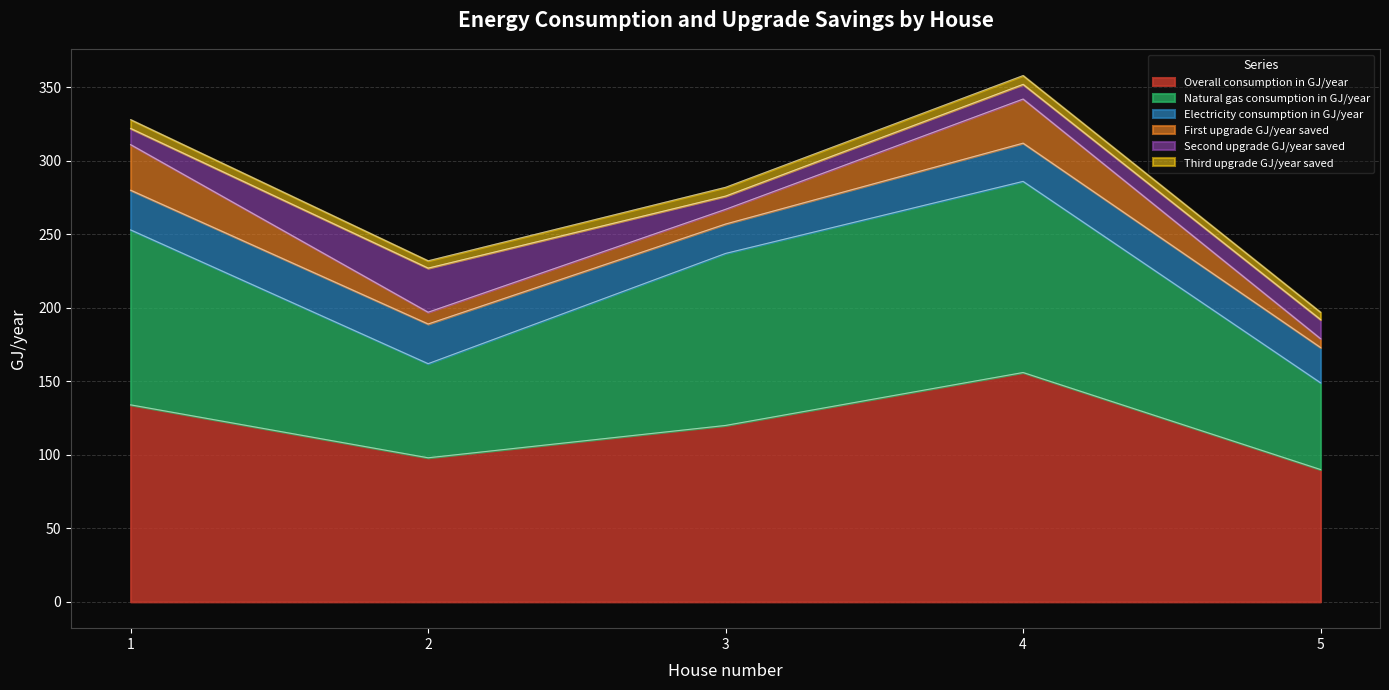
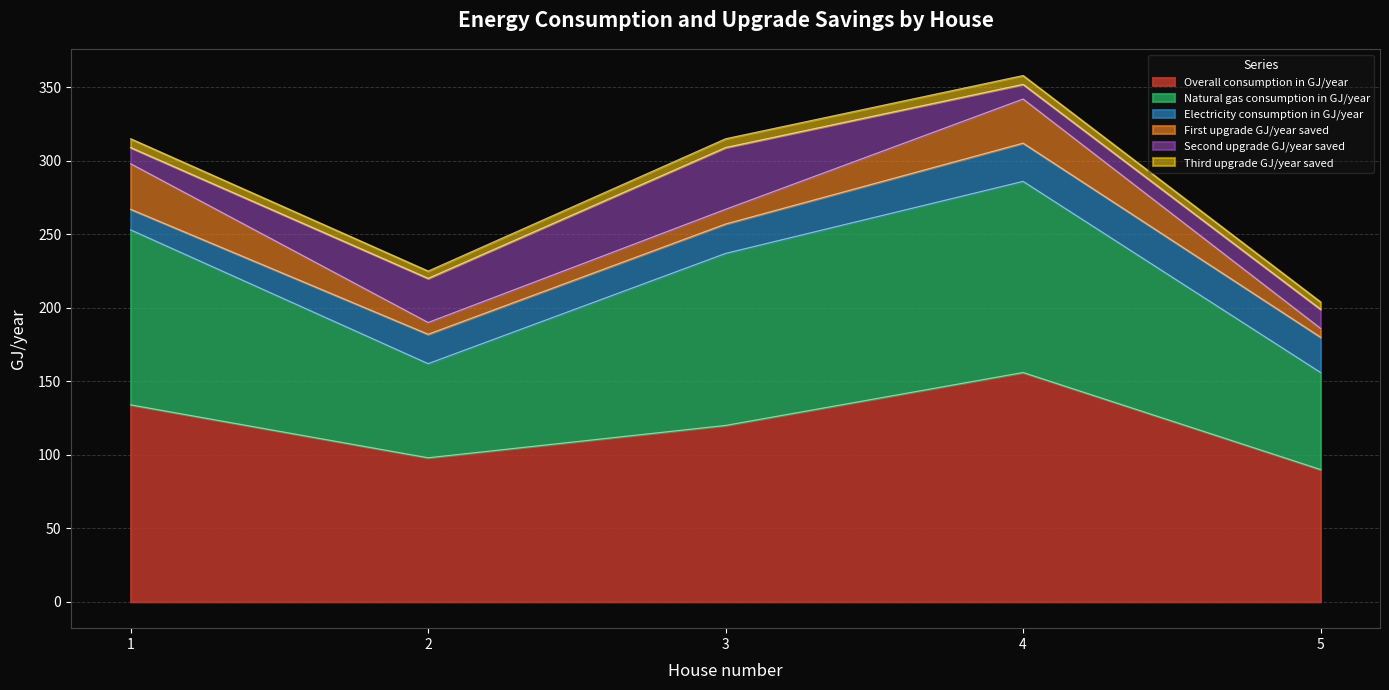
  {
    "Overall consumption in GJ/year": {
      "1": 134,
      "2": 98,
      "3": 120,
      "4": 156,
      "5": 90
    },
    "Natural gas consumption in GJ/year": {
      "1": 119,
      "2": 64,
      "3": 117,
      "4": 130,
-     "5": 59
+     "5": 66
    },
    "Electricity consumption in GJ/year": {
-     "1": 27,
-     "2": 27,
+     "1": 14,
+     "2": 20,
      "3": 20,
      "4": 26,
      "5": 24
    },
    "Second upgrade GJ/year saved": {
      "1": 11,
      "2": 30,
-     "3": 9,
+     "3": 42,
      "4": 10,
      "5": 13
    }
  }
